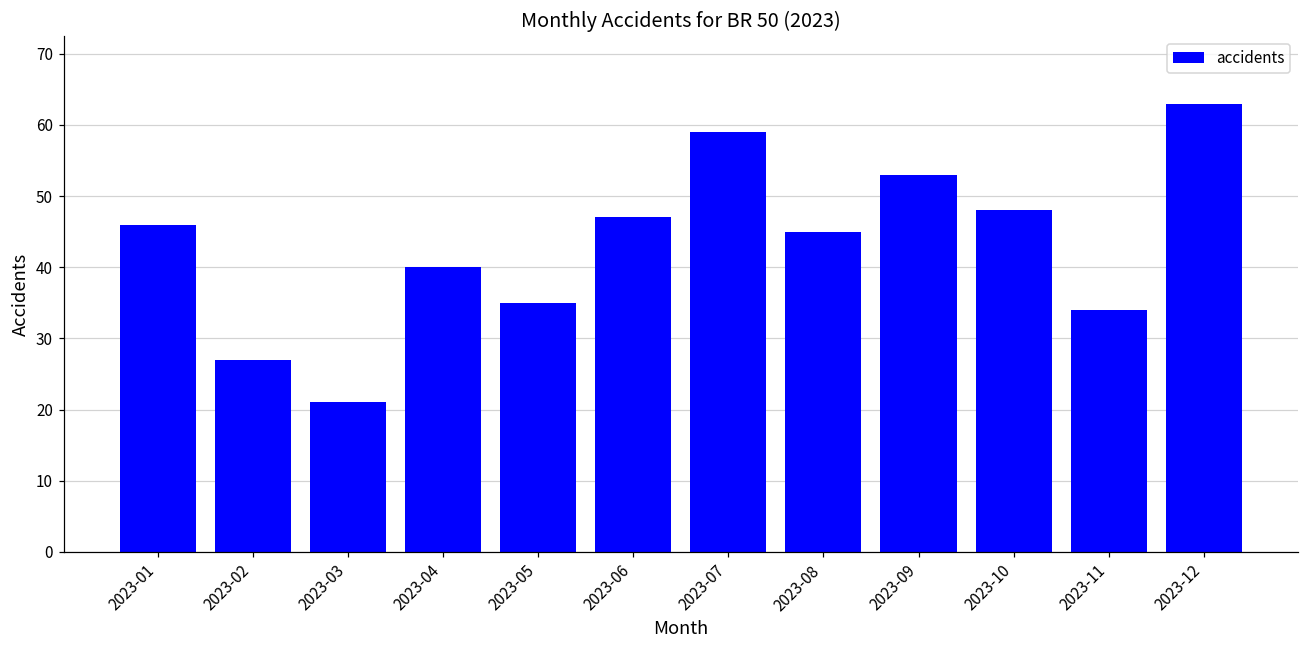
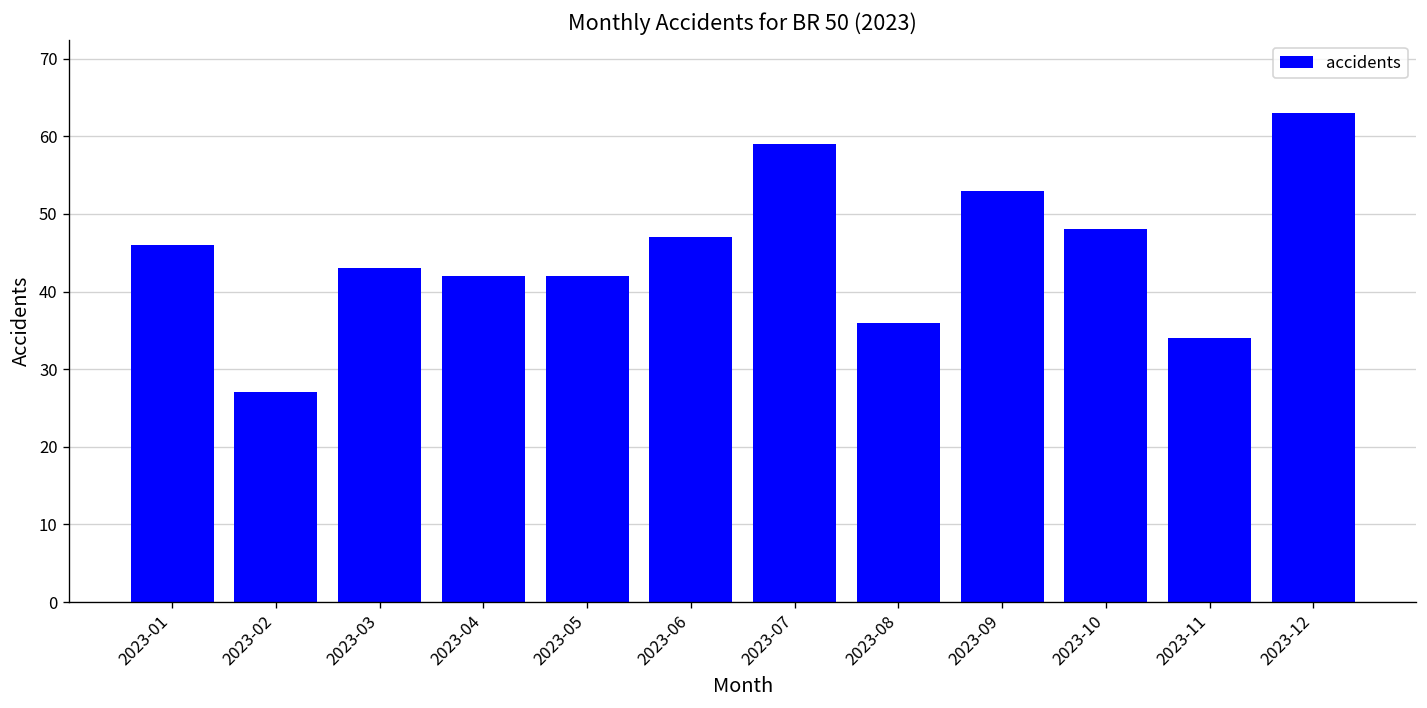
  {
    "2023-01": 46,
    "2023-02": 27,
-   "2023-03": 21,
-   "2023-04": 40,
-   "2023-05": 35,
+   "2023-03": 43,
+   "2023-04": 42,
+   "2023-05": 42,
    "2023-06": 47,
    "2023-07": 59,
-   "2023-08": 45,
+   "2023-08": 36,
    "2023-09": 53,
    "2023-10": 48,
    "2023-11": 34,
    "2023-12": 63
  }
